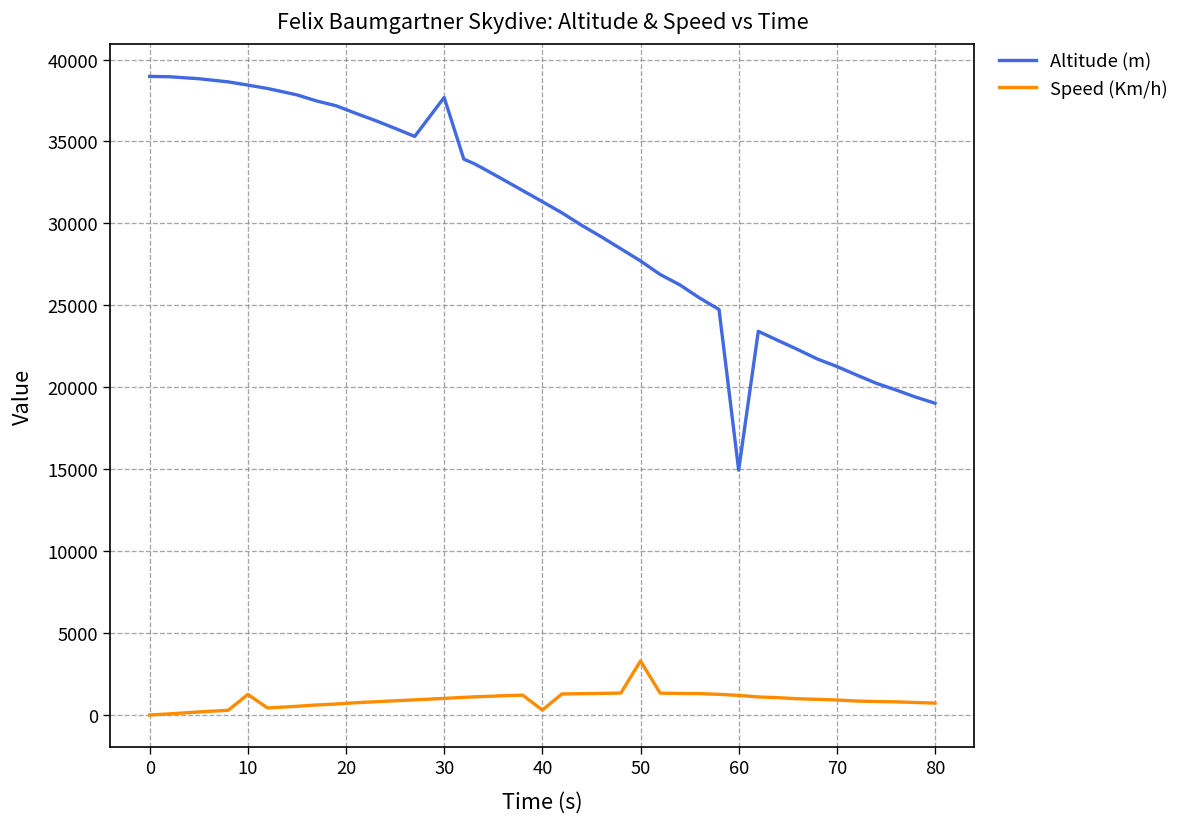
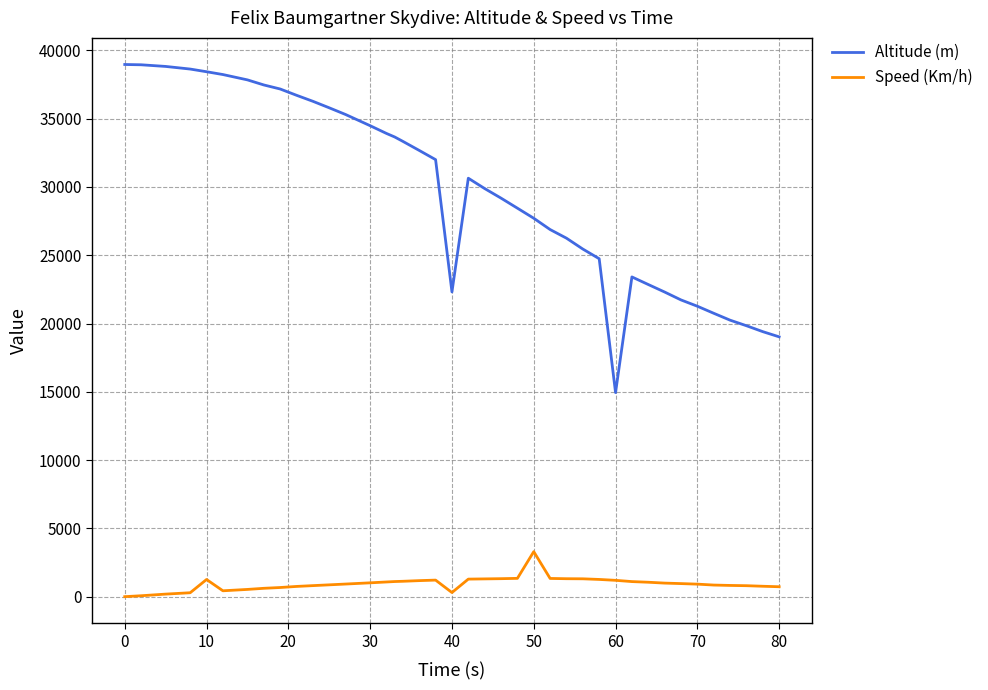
  {
    "Altitude (m)": {
      "0": 39000,
      "10": 38400,
-     "30": 37700,
-     "40": 31300,
+     "30": 34500,
+     "40": 22300,
      "50": 27700,
      "60": 14900,
      "70": 21300,
      "80": 19000
    },
    "Speed (Km/h)": {
      "0": 0,
      "10": 1300,
      "30": 1000,
      "40": 300,
      "50": 3300,
      "60": 1200,
      "70": 900,
      "80": 700
    }
  }
